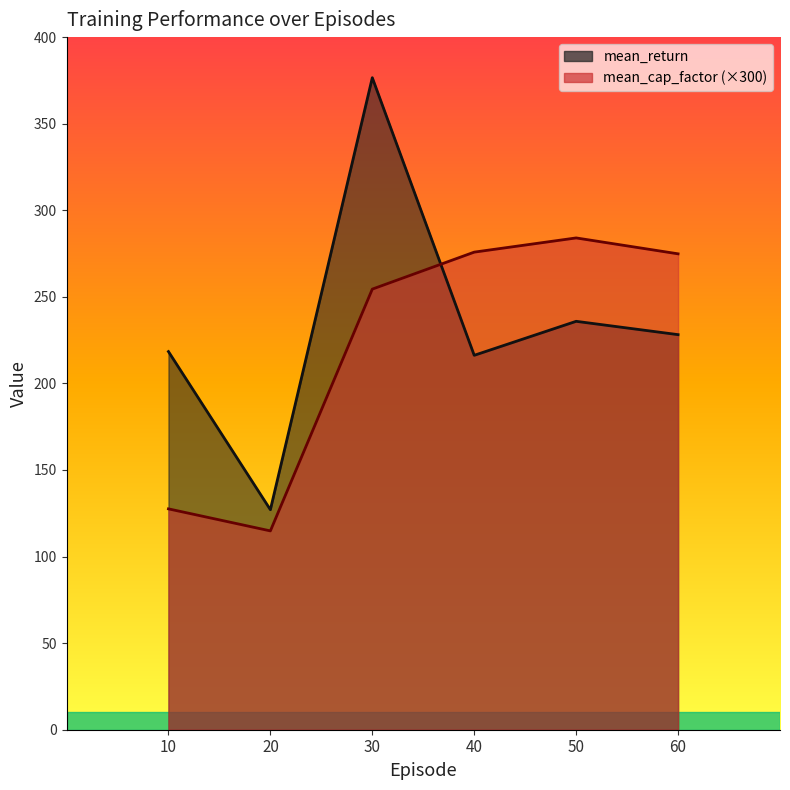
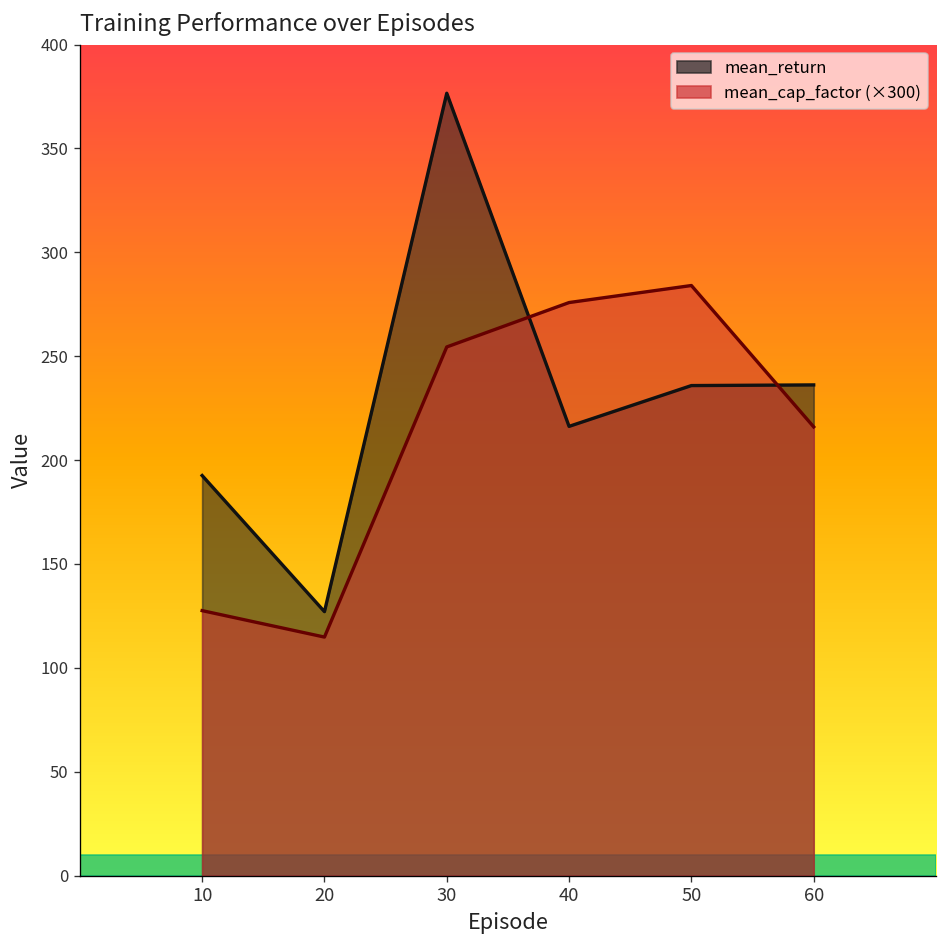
  {
    "mean_return": {
-     "10": 218,
+     "10": 193,
      "20": 127,
      "30": 377,
      "40": 216,
      "50": 236,
-     "60": 228
+     "60": 236
    },
    "mean_cap_factor (×300)": {
      "10": 128,
      "20": 115,
      "30": 254,
      "40": 276,
      "50": 284,
-     "60": 275
+     "60": 216
    }
  }
